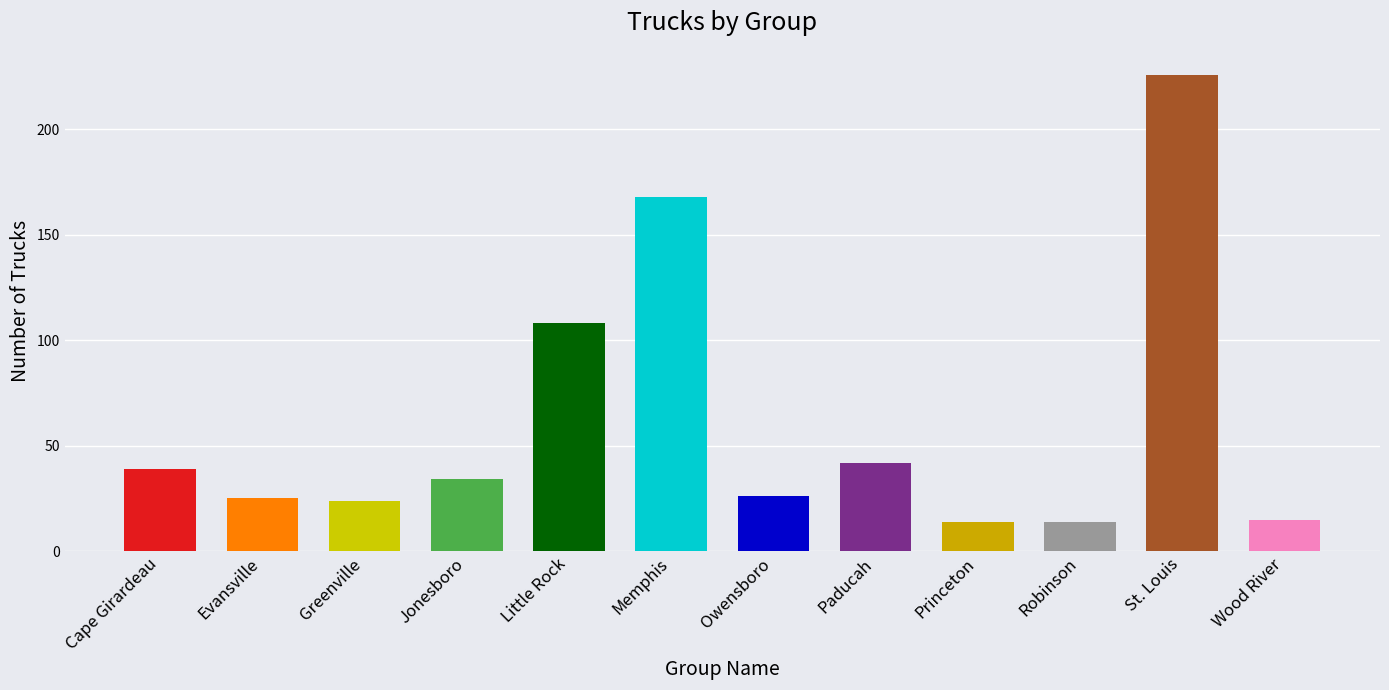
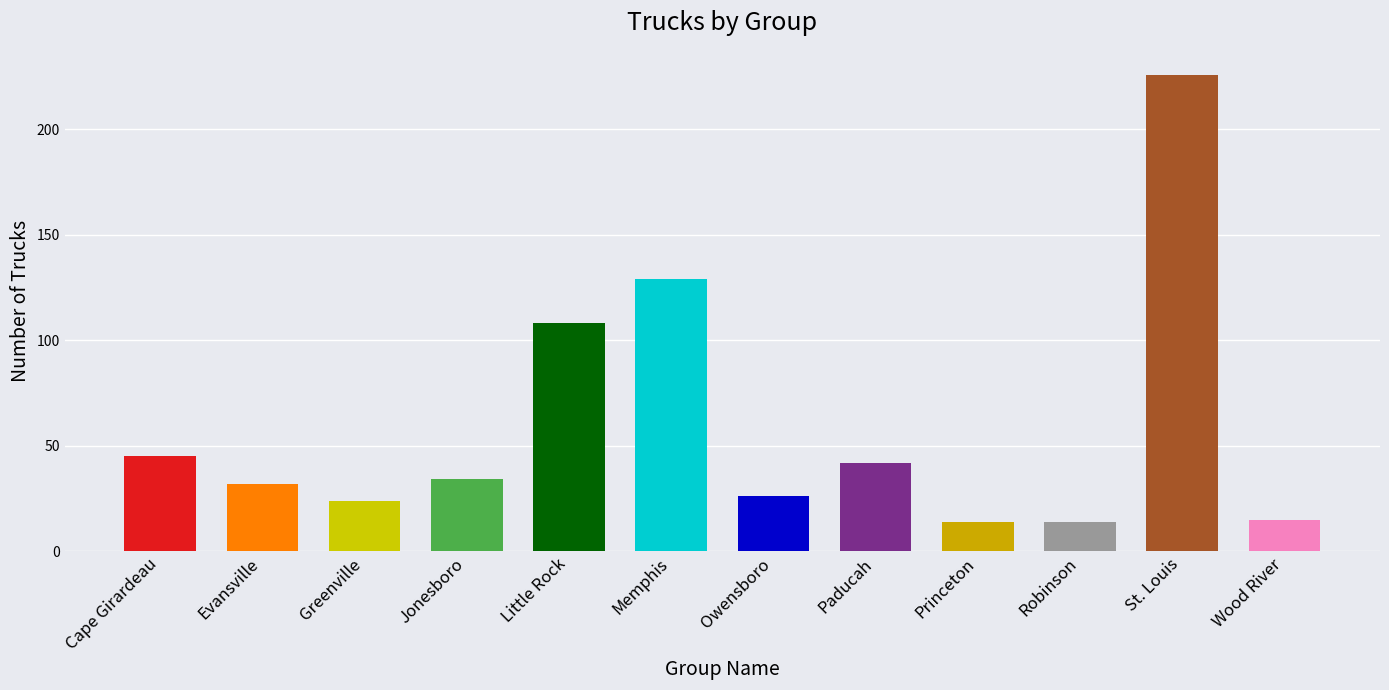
  {
-   "Cape Girardeau": 39,
-   "Evansville": 25,
+   "Cape Girardeau": 45,
+   "Evansville": 32,
    "Greenville": 24,
    "Jonesboro": 34,
    "Little Rock": 108,
-   "Memphis": 168,
+   "Memphis": 129,
    "Owensboro": 26,
    "Paducah": 42,
    "Princeton": 14,
    "Robinson": 14,
    "St. Louis": 226,
    "Wood River": 15
  }
